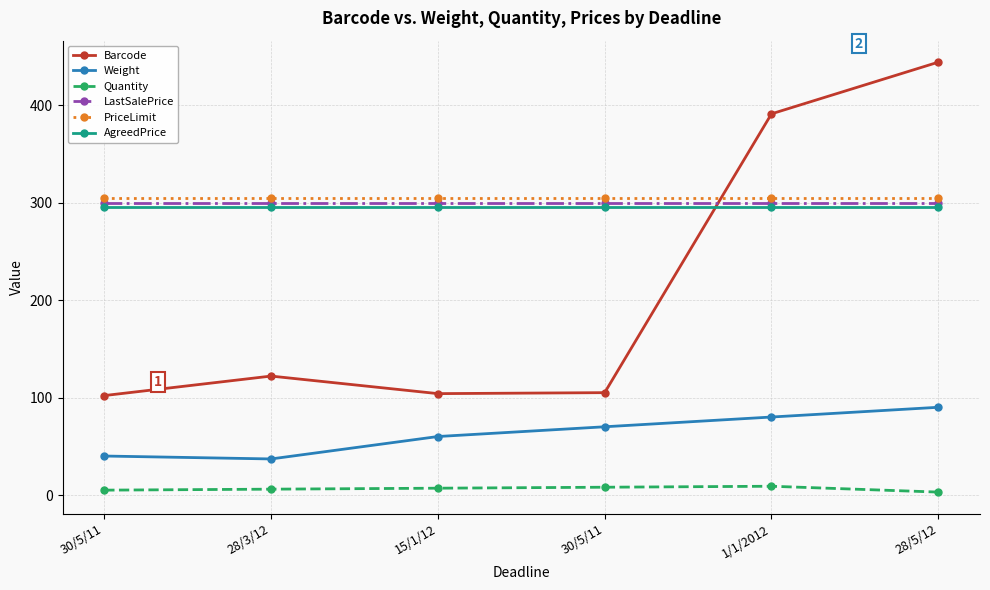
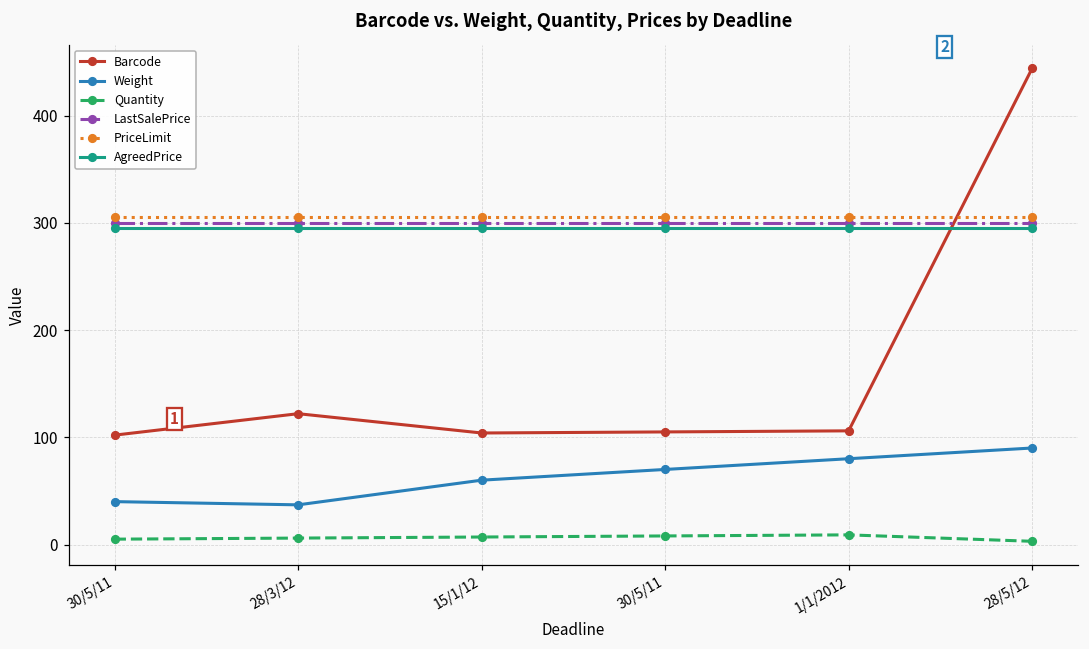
  {
    "Barcode": {
      "28/3/12": 120,
      "15/1/12": 100,
-     "1/1/2012": 390,
+     "1/1/2012": 110,
      "28/5/12": 440
    },
    "Weight": {
      "28/3/12": 40,
      "15/1/12": 60,
      "1/1/2012": 80,
      "28/5/12": 90
    },
    "LastSalePrice": {
      "28/3/12": 300,
      "15/1/12": 300,
      "1/1/2012": 300,
      "28/5/12": 300
    },
    "PriceLimit": {
      "28/3/12": 310,
      "15/1/12": 310,
      "1/1/2012": 310,
      "28/5/12": 310
    }
  }
